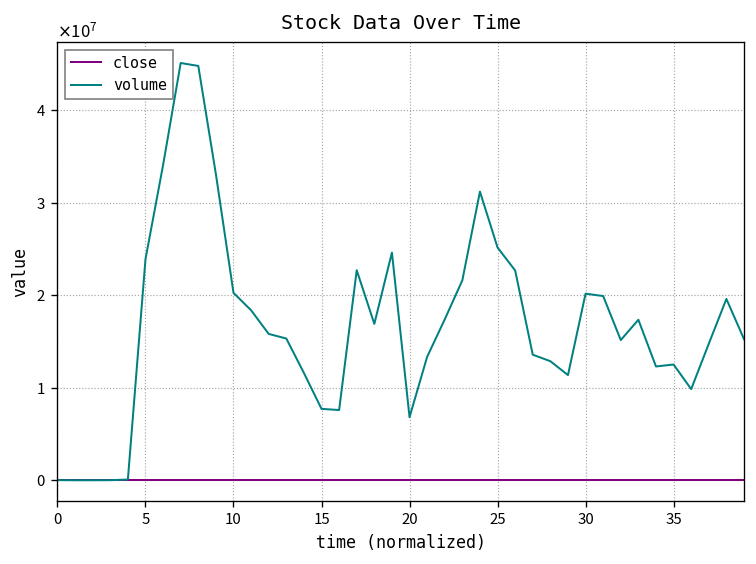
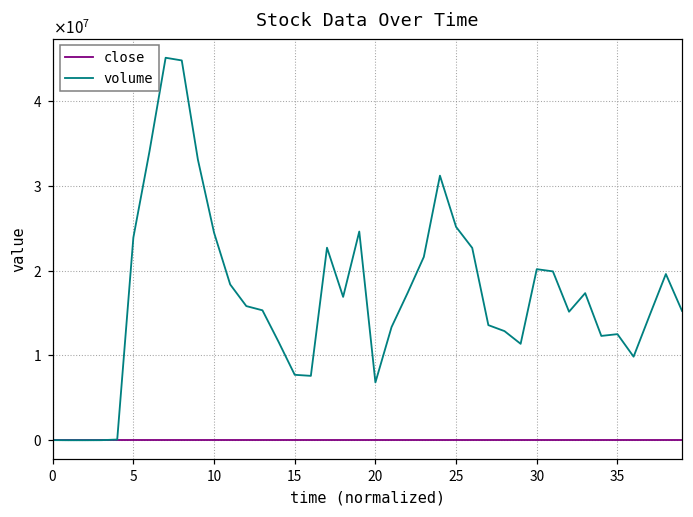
  {
    "close": {
      "5": 0,
      "10": 0,
      "15": 0,
      "20": 0,
      "25": 0,
      "30": 0,
      "35": 0
    },
    "volume": {
      "5": 24000000,
-     "10": 20000000,
+     "10": 24000000,
      "15": 8000000,
      "20": 7000000,
      "25": 25000000,
      "30": 20000000,
      "35": 13000000
    }
  }
